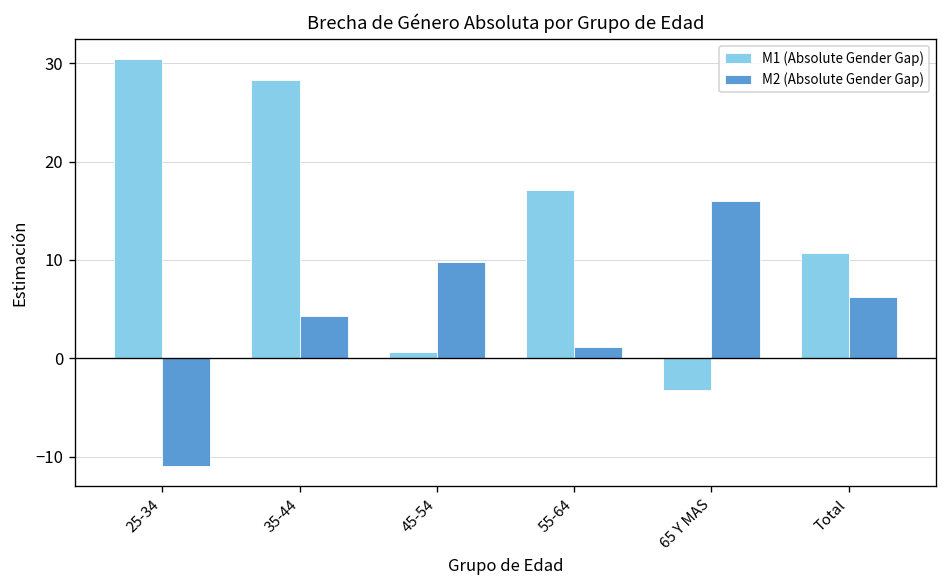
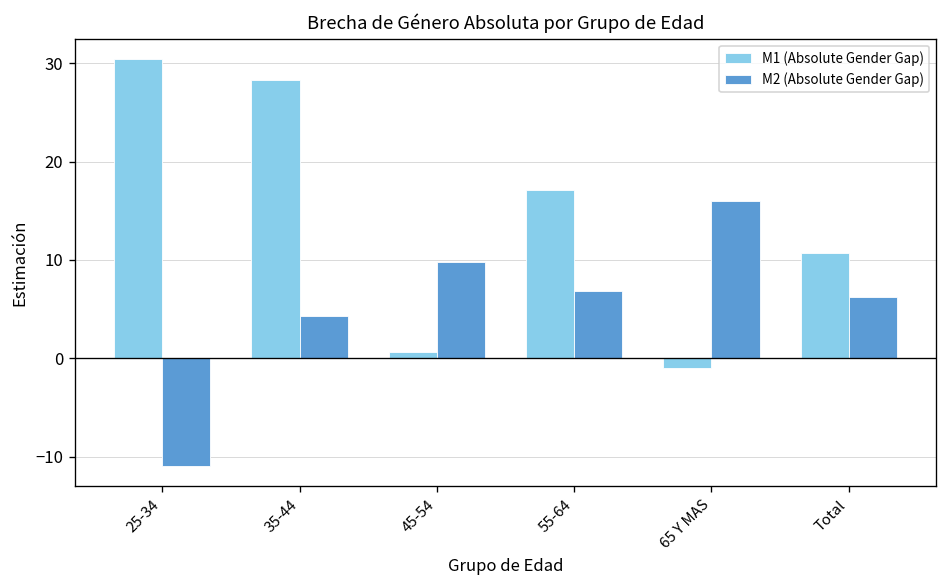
  {
    "M1 (Absolute Gender Gap)": {
      "25-34": 30,
      "35-44": 28,
      "45-54": 1,
      "55-64": 17,
-     "65 Y MAS": -3,
+     "65 Y MAS": -1,
      "Total": 11
    },
    "M2 (Absolute Gender Gap)": {
      "25-34": -11,
      "35-44": 4,
      "45-54": 10,
-     "55-64": 1,
+     "55-64": 7,
      "65 Y MAS": 16,
      "Total": 6
    }
  }
